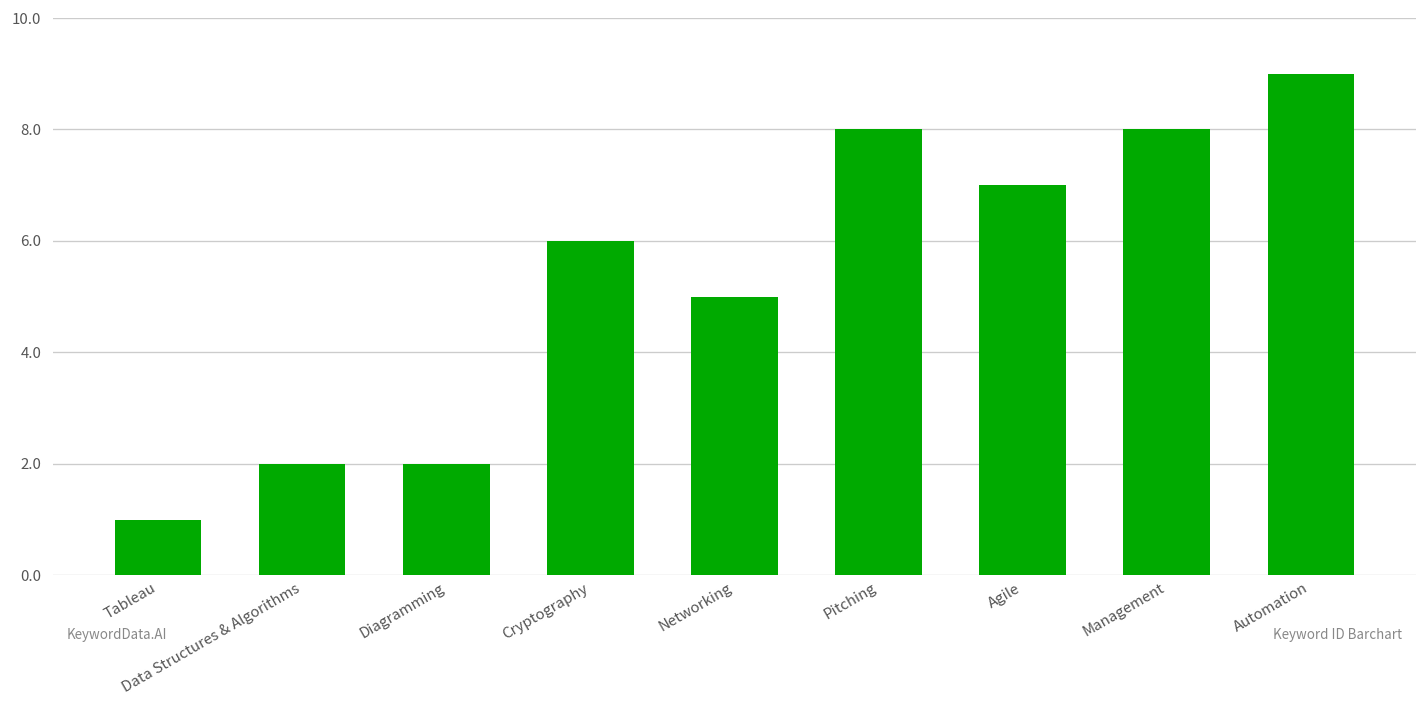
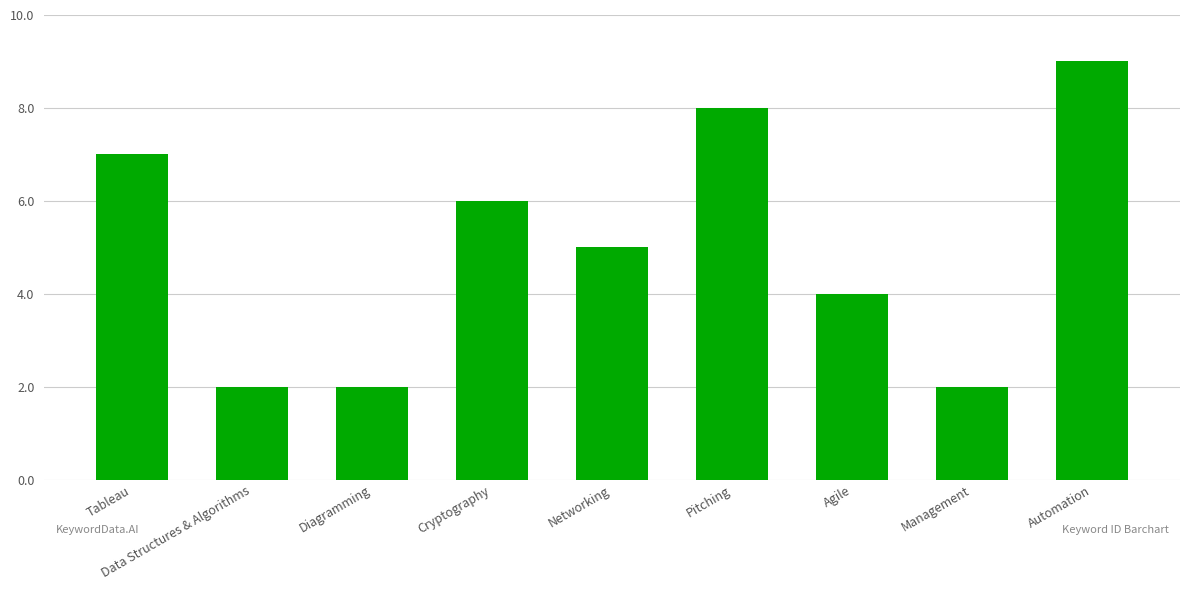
  {
-   "Tableau": 1,
+   "Tableau": 7,
    "Data Structures & Algorithms": 2,
    "Diagramming": 2,
    "Cryptography": 6,
    "Networking": 5,
    "Pitching": 8,
-   "Agile": 7,
-   "Management": 8,
+   "Agile": 4,
+   "Management": 2,
    "Automation": 9
  }
